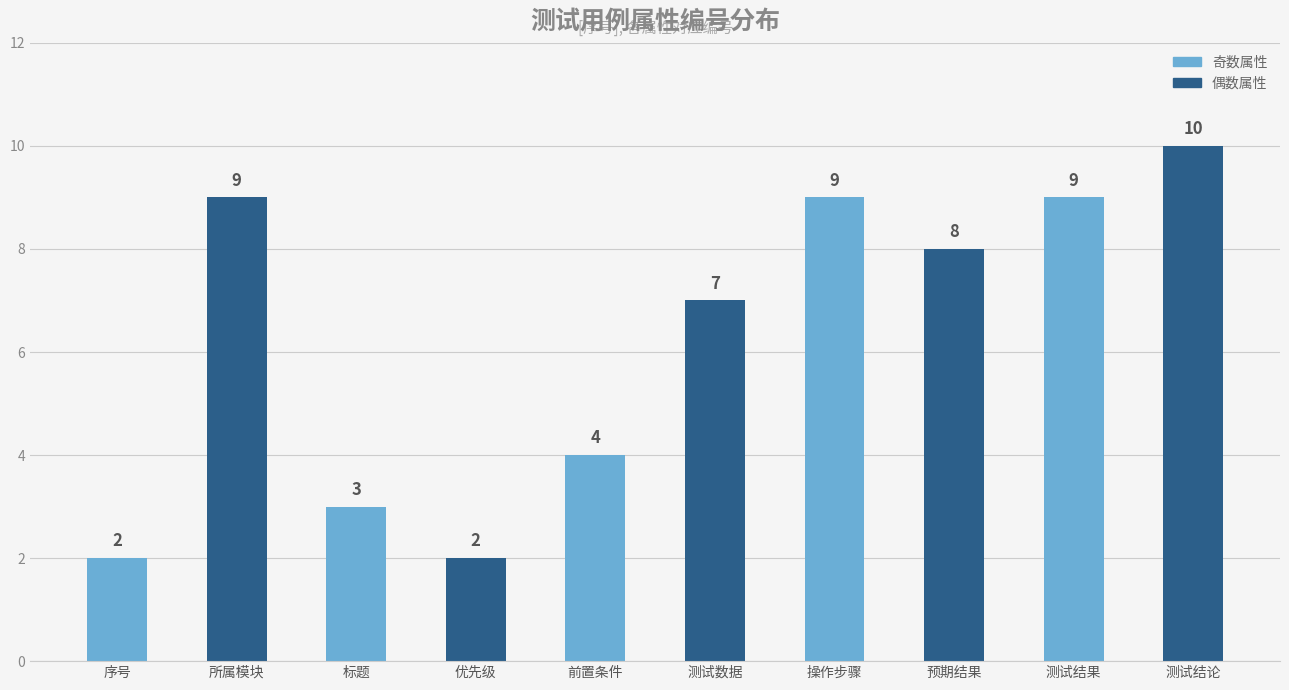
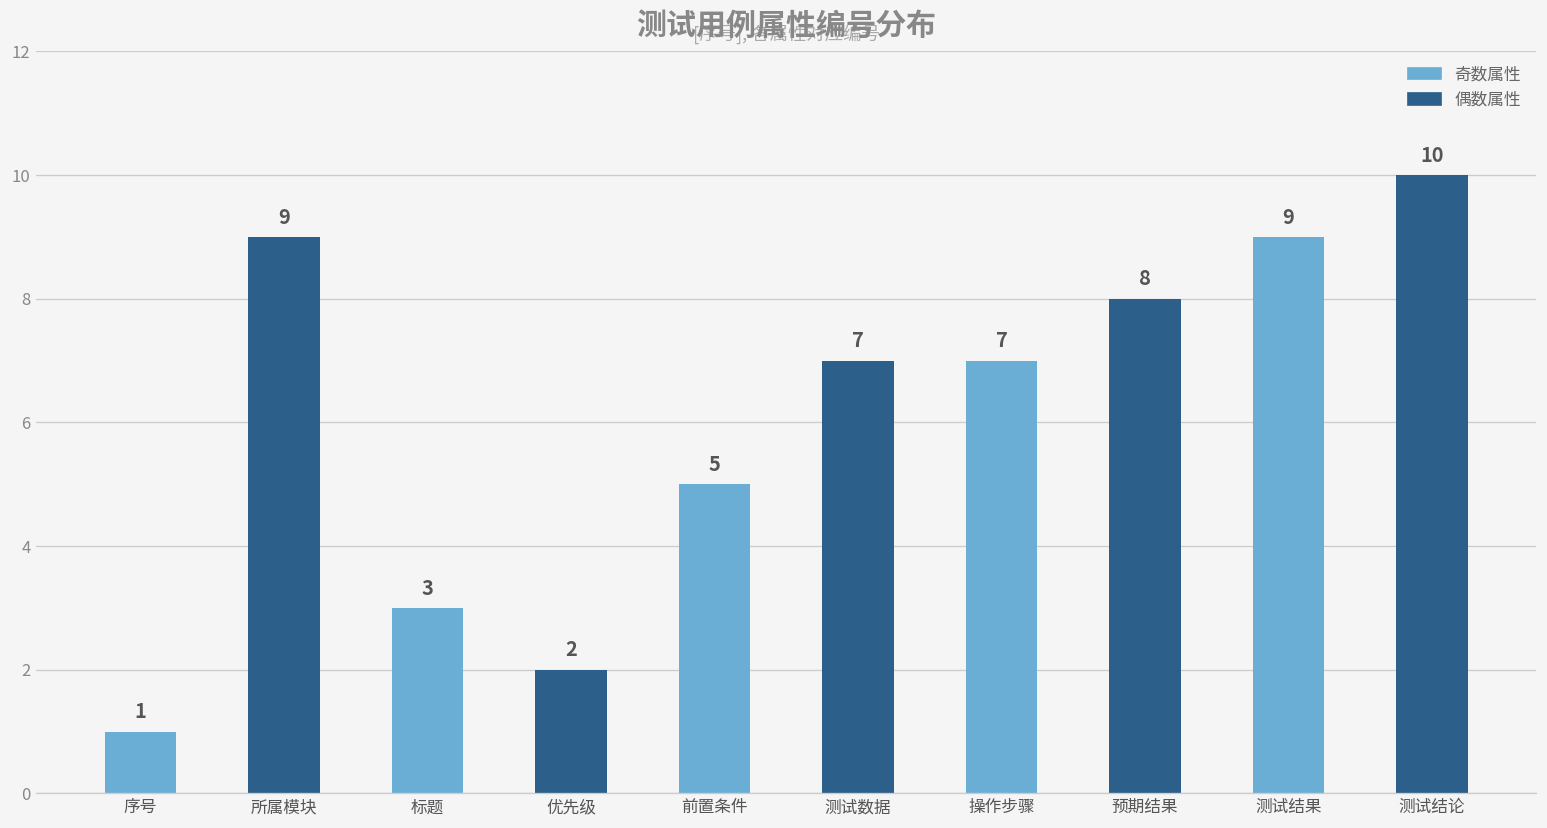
  {
-   "序号": 2,
+   "序号": 1,
    "所属模块": 9,
    "标题": 3,
    "优先级": 2,
-   "前置条件": 4,
+   "前置条件": 5,
    "测试数据": 7,
-   "操作步骤": 9,
+   "操作步骤": 7,
    "预期结果": 8,
    "测试结果": 9,
    "测试结论": 10
  }
